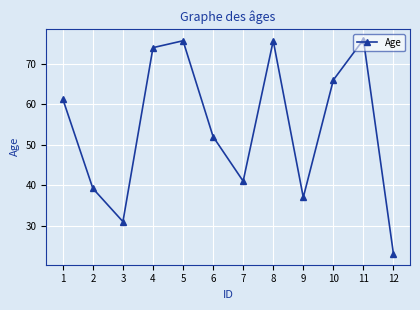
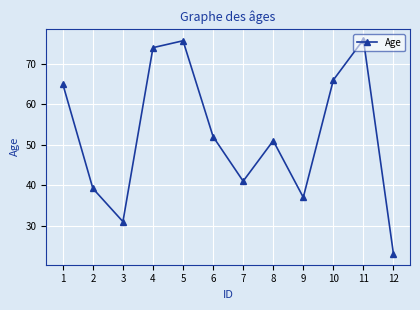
  {
-   "1": 61,
+   "1": 65,
    "2": 39,
    "3": 31,
    "4": 74,
    "5": 76,
    "6": 52,
    "7": 41,
-   "8": 76,
+   "8": 51,
    "9": 37,
    "10": 66,
    "12": 23
  }
